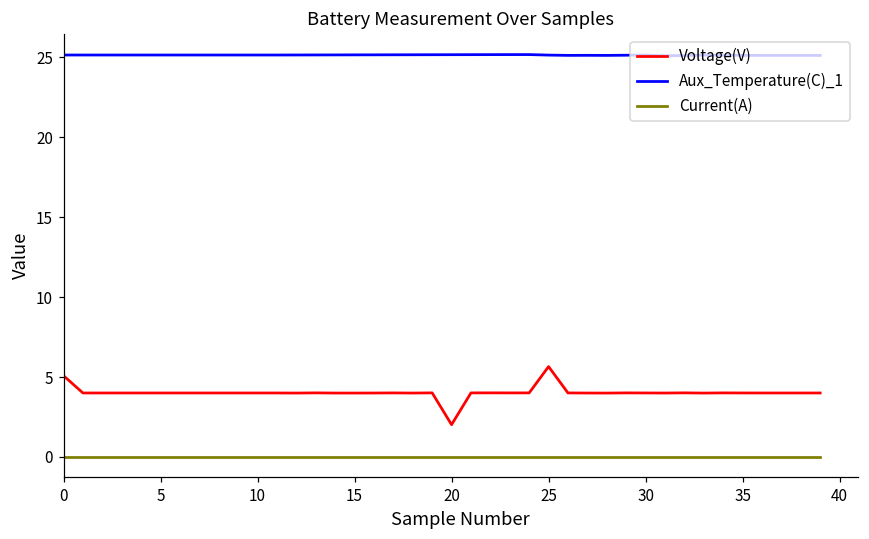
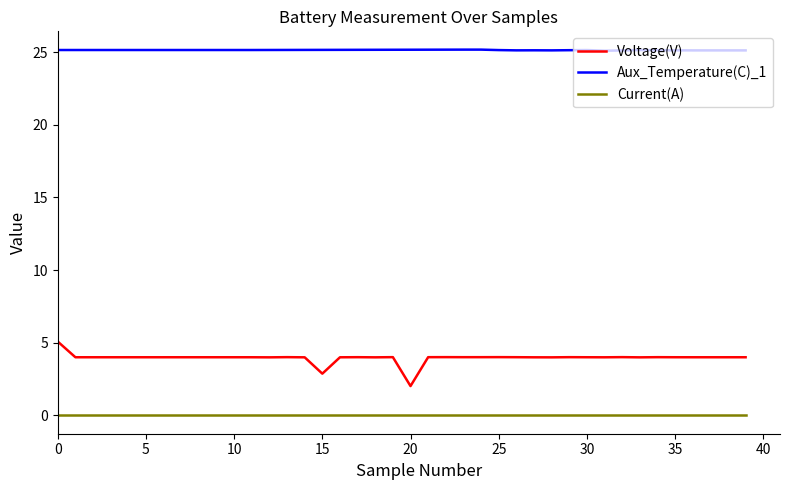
  {
    "Voltage(V)": {
      "0": 5.1,
      "5": 4.0,
      "10": 4.0,
-     "15": 4.0,
+     "15": 2.9,
      "20": 2.0,
-     "25": 5.7,
+     "25": 4.0,
      "30": 4.0,
      "35": 4.0
    },
    "Aux_Temperature(C)_1": {
      "0": 25.1,
      "5": 25.1,
      "10": 25.1,
      "15": 25.2,
      "20": 25.2,
      "25": 25.1
    },
    "Current(A)": {
      "0": 0.0,
      "5": 0.0,
      "10": 0.0,
      "15": 0.0,
      "20": 0.0,
      "25": 0.0,
      "30": 0.0,
      "35": 0.0
    }
  }
